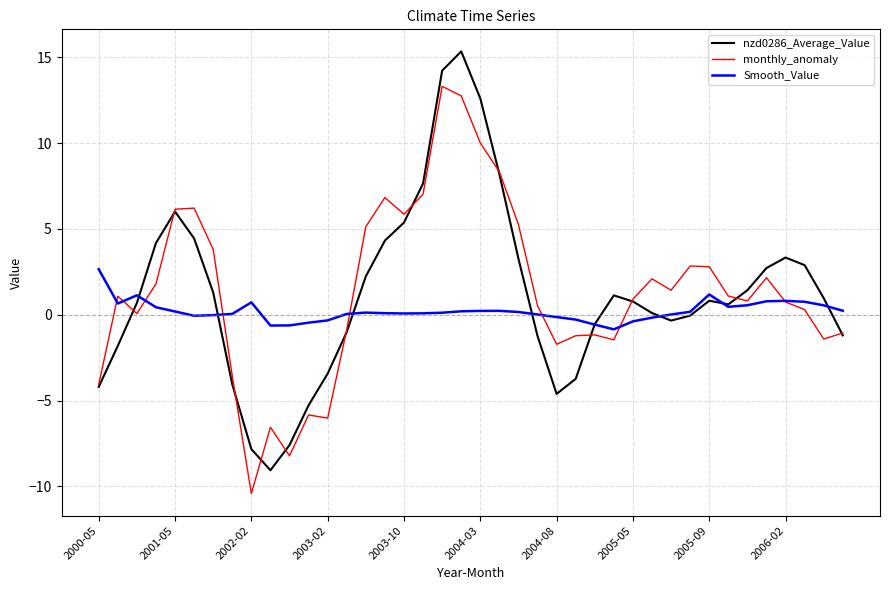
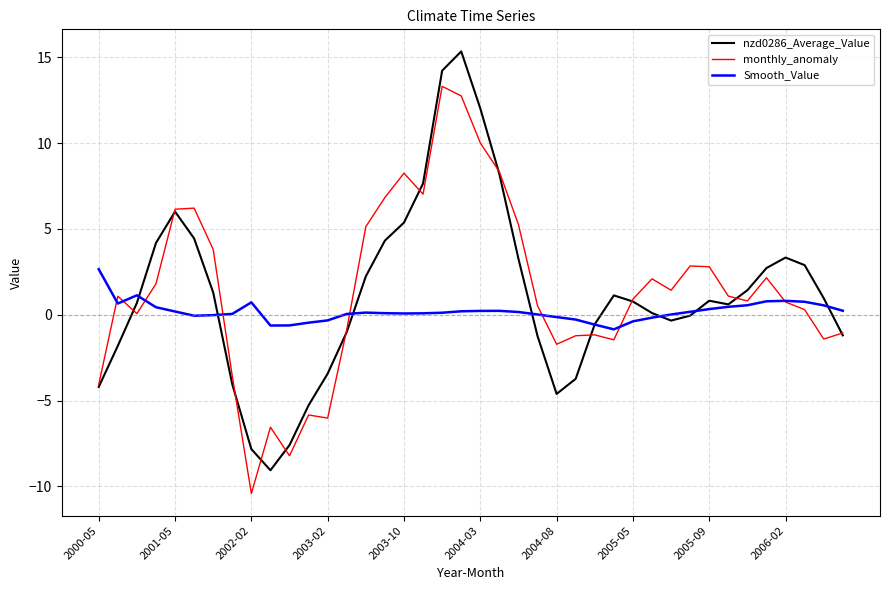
  {
    "nzd0286_Average_Value": {
      "2002-02": -7.8,
      "2003-02": -3.4,
      "2003-10": 5.4,
-     "2004-03": 12.6,
+     "2004-03": 12.0,
      "2004-08": -4.6,
      "2005-09": 0.8,
      "2006-02": 3.3
    },
    "monthly_anomaly": {
      "2002-02": -10.4,
      "2003-02": -6.0,
-     "2003-10": 5.9,
+     "2003-10": 8.2,
      "2004-03": 10.0,
      "2004-08": -1.7,
      "2005-09": 2.8
    },
    "Smooth_Value": {
      "2000-05": 2.7,
      "2001-05": 0.2,
      "2002-02": 0.7,
      "2003-02": -0.3,
      "2003-10": 0.1,
      "2004-03": 0.2,
      "2004-08": -0.1,
      "2005-05": -0.4,
-     "2005-09": 1.2
+     "2005-09": 0.3
    }
  }
